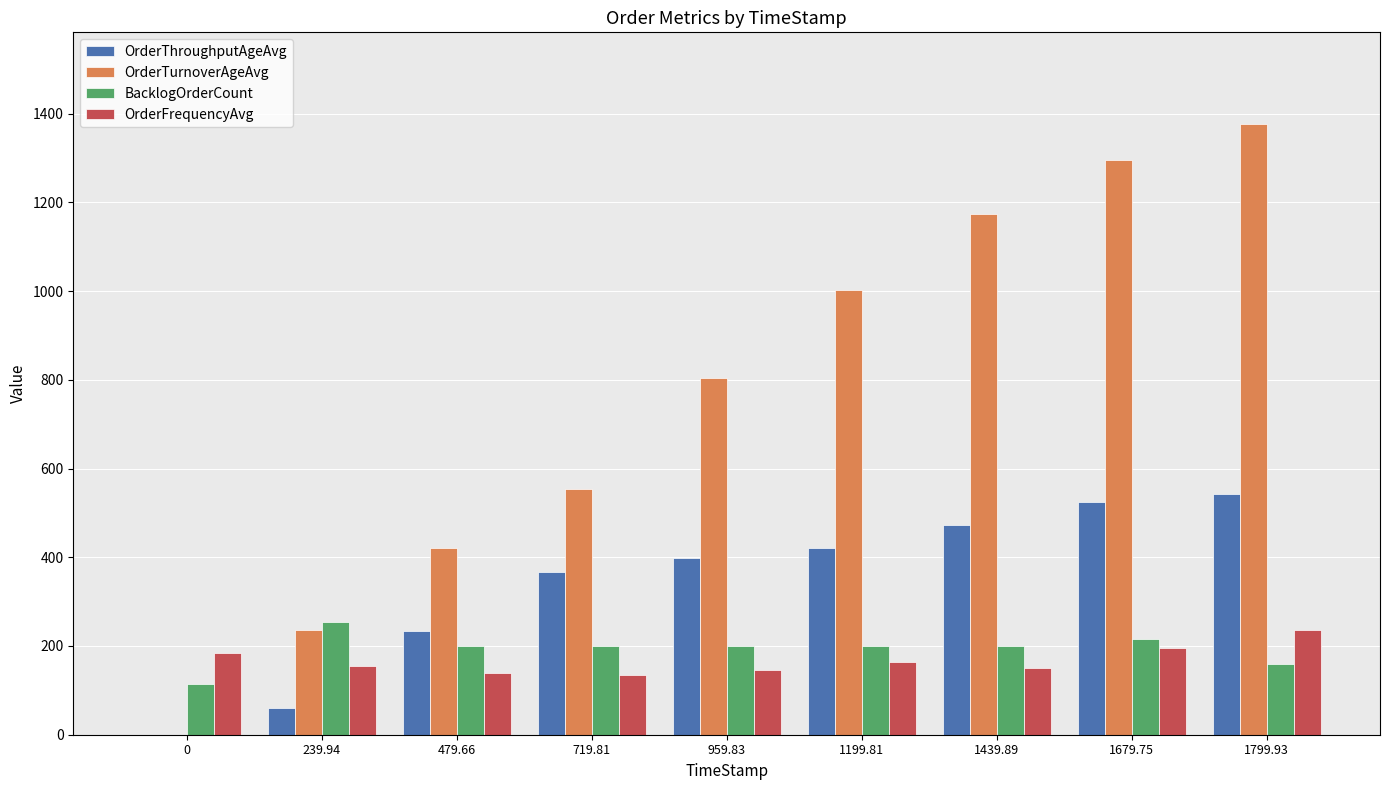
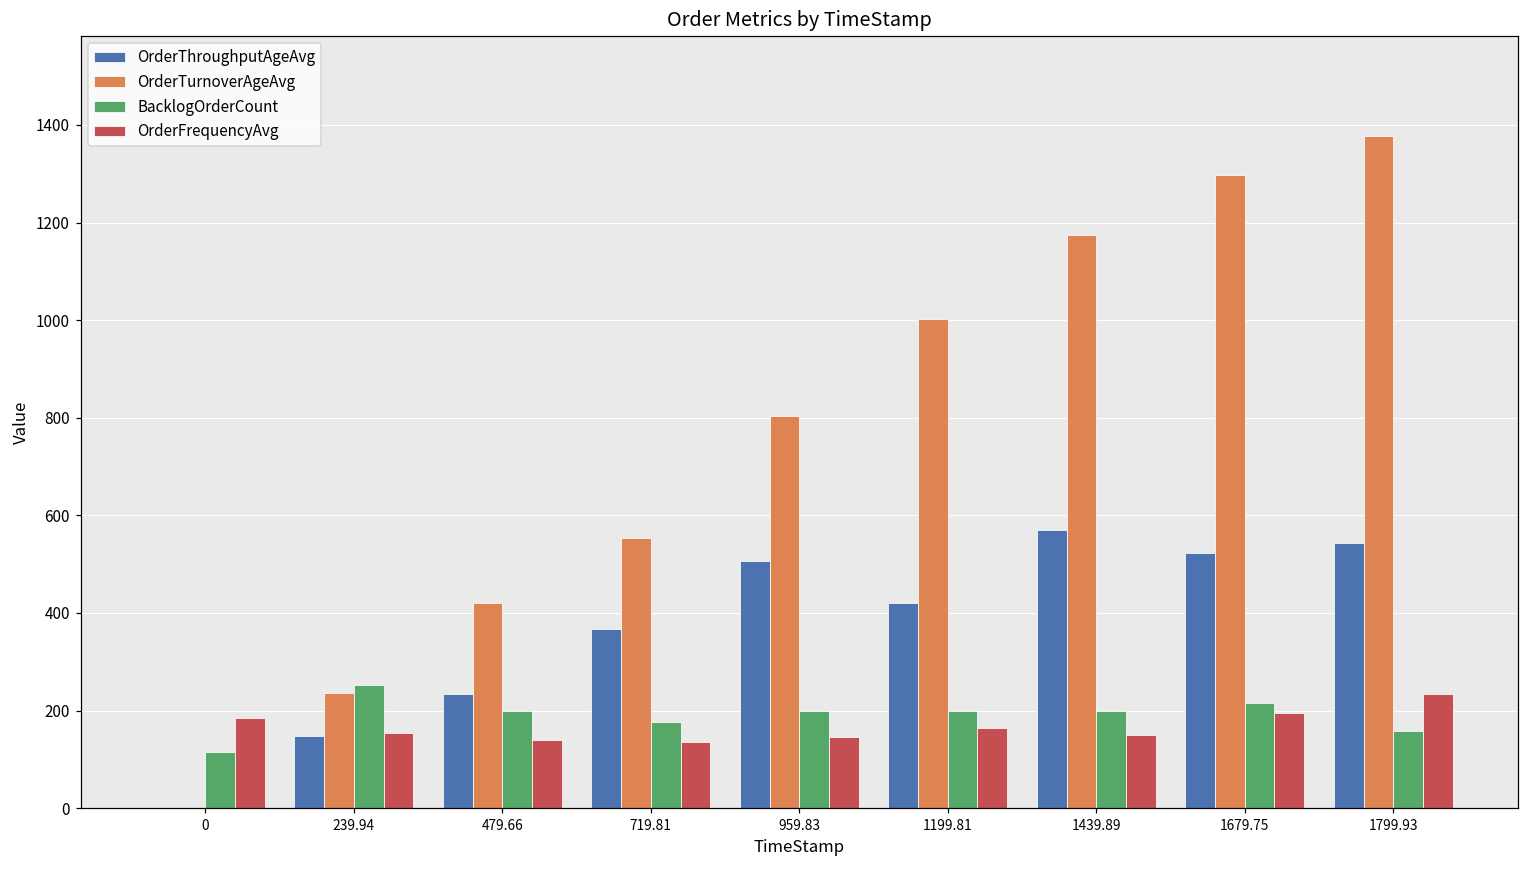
  {
    "OrderThroughputAgeAvg": {
      "0": 0,
-     "239.94": 60,
+     "239.94": 150,
      "479.66": 230,
      "719.81": 370,
-     "959.83": 400,
+     "959.83": 510,
      "1199.81": 420,
-     "1439.89": 470,
+     "1439.89": 570,
      "1679.75": 520,
      "1799.93": 540
    },
    "BacklogOrderCount": {
      "0": 120,
      "239.94": 250,
      "479.66": 200,
-     "719.81": 200,
+     "719.81": 180,
      "959.83": 200,
      "1199.81": 200,
      "1439.89": 200,
      "1679.75": 220,
      "1799.93": 160
    }
  }
